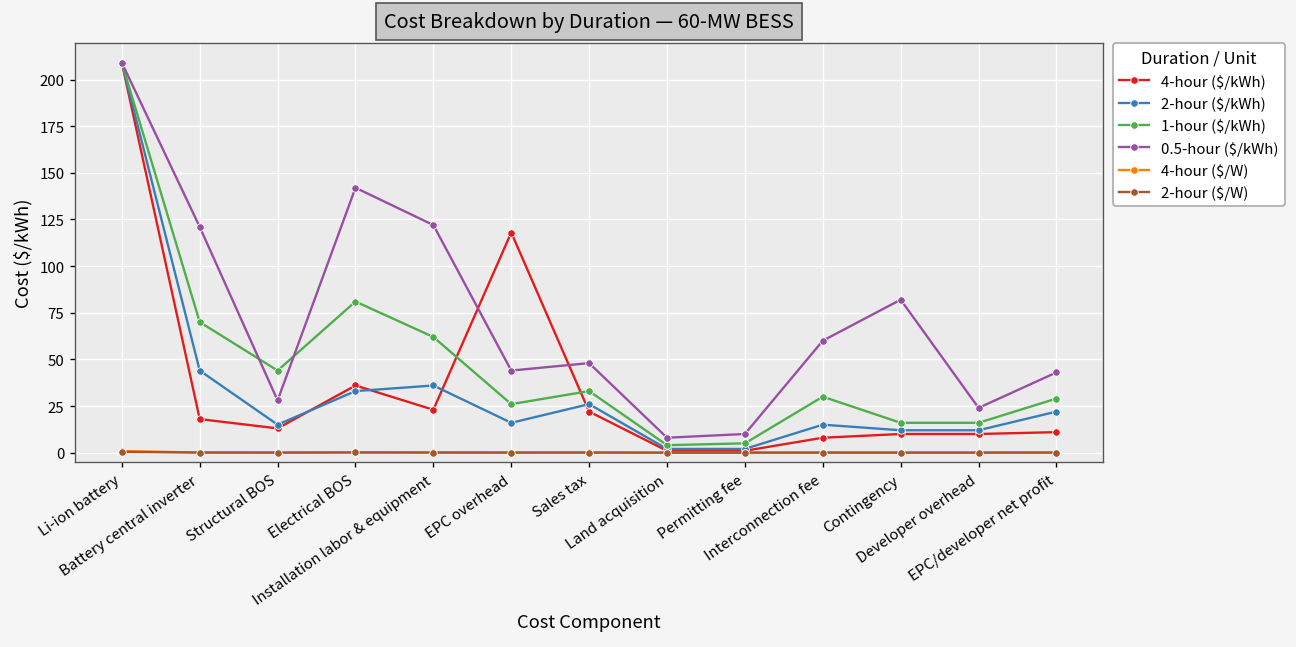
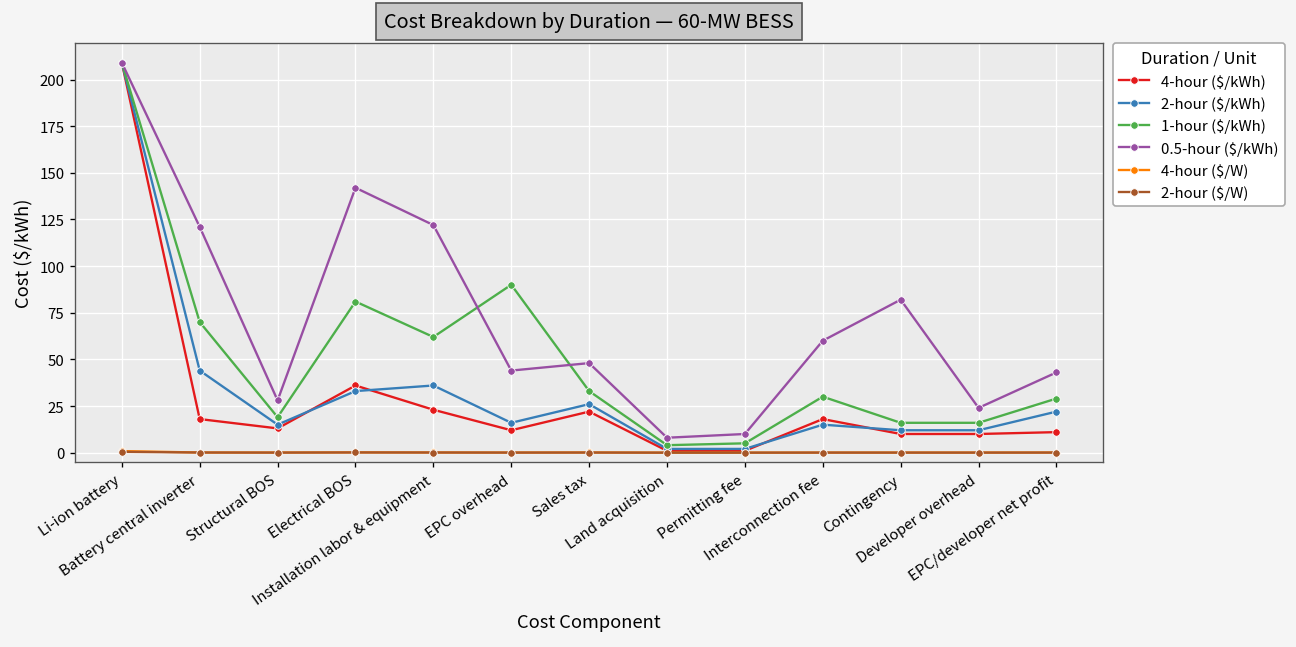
  {
    "4-hour ($/kWh)": {
      "Battery central inverter": 18,
      "Structural BOS": 13,
      "Electrical BOS": 36,
      "Installation labor & equipment": 23,
-     "EPC overhead": 118,
+     "EPC overhead": 12,
      "Sales tax": 22,
-     "Interconnection fee": 8,
+     "Interconnection fee": 18,
      "Contingency": 10,
      "Developer overhead": 10,
      "EPC/developer net profit": 11
    },
    "2-hour ($/kWh)": {
      "Battery central inverter": 44,
      "Structural BOS": 15,
      "Electrical BOS": 33,
      "Installation labor & equipment": 36,
      "EPC overhead": 16,
      "Sales tax": 26,
      "Interconnection fee": 15,
      "Contingency": 12,
      "Developer overhead": 12,
      "EPC/developer net profit": 22
    },
    "1-hour ($/kWh)": {
      "Battery central inverter": 70,
-     "Structural BOS": 44,
+     "Structural BOS": 19,
      "Electrical BOS": 81,
      "Installation labor & equipment": 62,
-     "EPC overhead": 26,
+     "EPC overhead": 90,
      "Sales tax": 33,
      "Land acquisition": 4,
      "Permitting fee": 5,
      "Interconnection fee": 30,
      "Contingency": 16,
      "Developer overhead": 16,
      "EPC/developer net profit": 29
    },
    "0.5-hour ($/kWh)": {
      "Battery central inverter": 121,
      "Structural BOS": 28,
      "Electrical BOS": 142,
      "Installation labor & equipment": 122,
      "EPC overhead": 44,
      "Sales tax": 48,
      "Land acquisition": 8,
      "Permitting fee": 10,
      "Interconnection fee": 60,
      "Contingency": 82,
      "Developer overhead": 24,
      "EPC/developer net profit": 43
    },
    "2-hour ($/W)": {
      "Battery central inverter": 0,
      "Structural BOS": 0,
      "Electrical BOS": 0,
      "Installation labor & equipment": 0,
      "EPC overhead": 0,
      "Sales tax": 0,
      "Interconnection fee": 0,
      "Contingency": 0,
      "Developer overhead": 0,
      "EPC/developer net profit": 0
    }
  }
